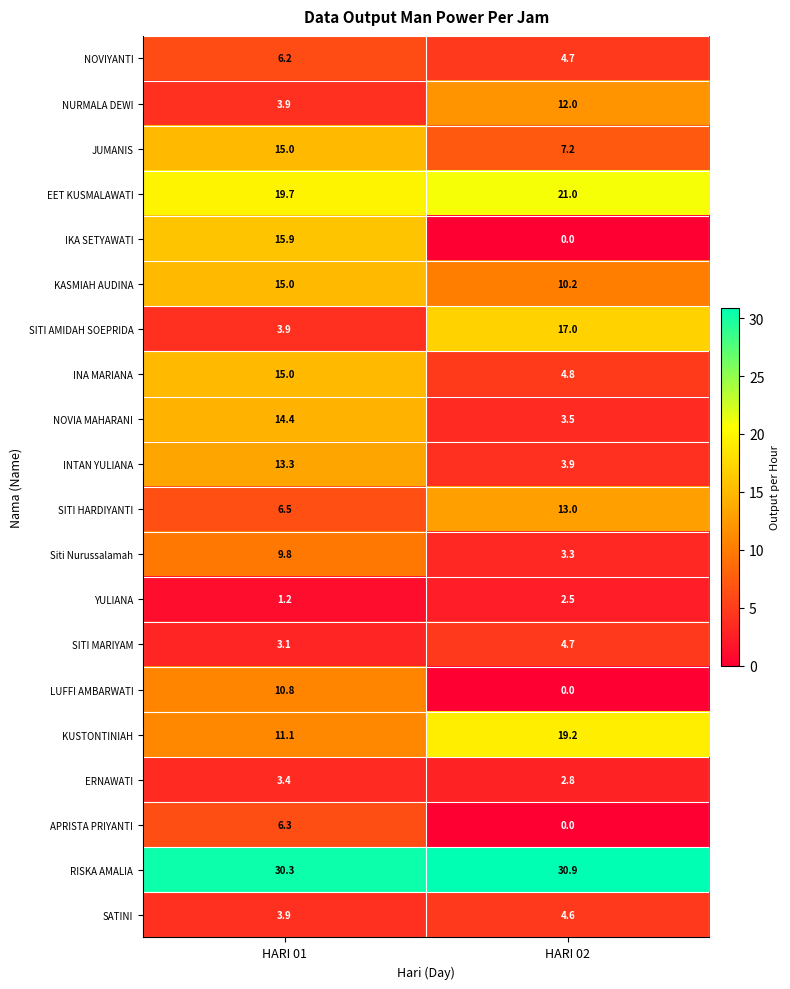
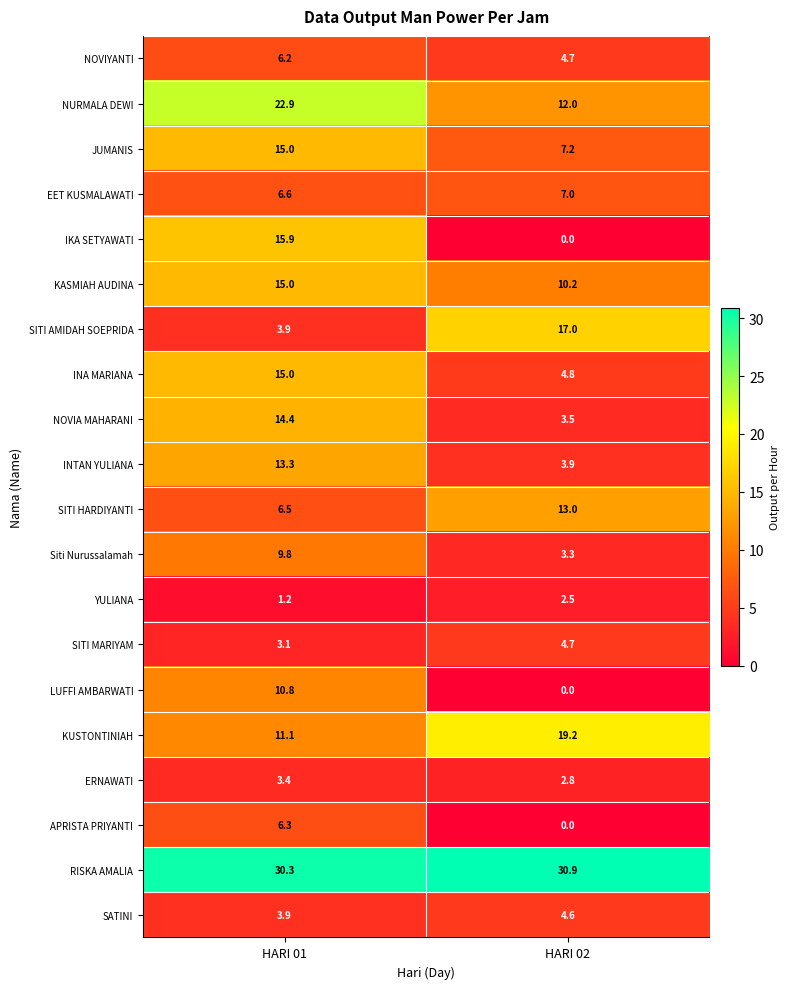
  {
    "NOVIYANTI": {
      "HARI 01": 6.2,
      "HARI 02": 4.7
    },
    "NURMALA DEWI": {
-     "HARI 01": 3.9,
+     "HARI 01": 22.9,
      "HARI 02": 12.0
    },
    "JUMANIS": {
      "HARI 01": 15.0,
      "HARI 02": 7.2
    },
    "EET KUSMALAWATI": {
-     "HARI 01": 19.7,
-     "HARI 02": 21.0
+     "HARI 01": 6.6,
+     "HARI 02": 7.0
    },
    "IKA SETYAWATI": {
      "HARI 01": 15.9,
      "HARI 02": 0.0
    },
    "KASMIAH AUDINA": {
      "HARI 01": 15.0,
      "HARI 02": 10.2
    },
    "SITI AMIDAH SOEPRIDA": {
      "HARI 01": 3.9,
      "HARI 02": 17.0
    },
    "INA MARIANA": {
      "HARI 01": 15.0,
      "HARI 02": 4.8
    },
    "NOVIA MAHARANI": {
      "HARI 01": 14.4,
      "HARI 02": 3.5
    },
    "INTAN YULIANA": {
      "HARI 01": 13.3,
      "HARI 02": 3.9
    },
    "SITI HARDIYANTI": {
      "HARI 01": 6.5,
      "HARI 02": 13.0
    },
    "Siti Nurussalamah": {
      "HARI 01": 9.8,
      "HARI 02": 3.3
    },
    "YULIANA": {
      "HARI 01": 1.2,
      "HARI 02": 2.5
    },
    "SITI MARIYAM": {
      "HARI 01": 3.1,
      "HARI 02": 4.7
    },
    "LUFFI AMBARWATI": {
      "HARI 01": 10.8,
      "HARI 02": 0.0
    },
    "KUSTONTINIAH": {
      "HARI 01": 11.1,
      "HARI 02": 19.2
    },
    "ERNAWATI": {
      "HARI 01": 3.4,
      "HARI 02": 2.8
    },
    "APRISTA PRIYANTI": {
      "HARI 01": 6.3,
      "HARI 02": 0.0
    },
    "RISKA AMALIA": {
      "HARI 01": 30.3,
      "HARI 02": 30.9
    },
    "SATINI": {
      "HARI 01": 3.9,
      "HARI 02": 4.6
    }
  }
